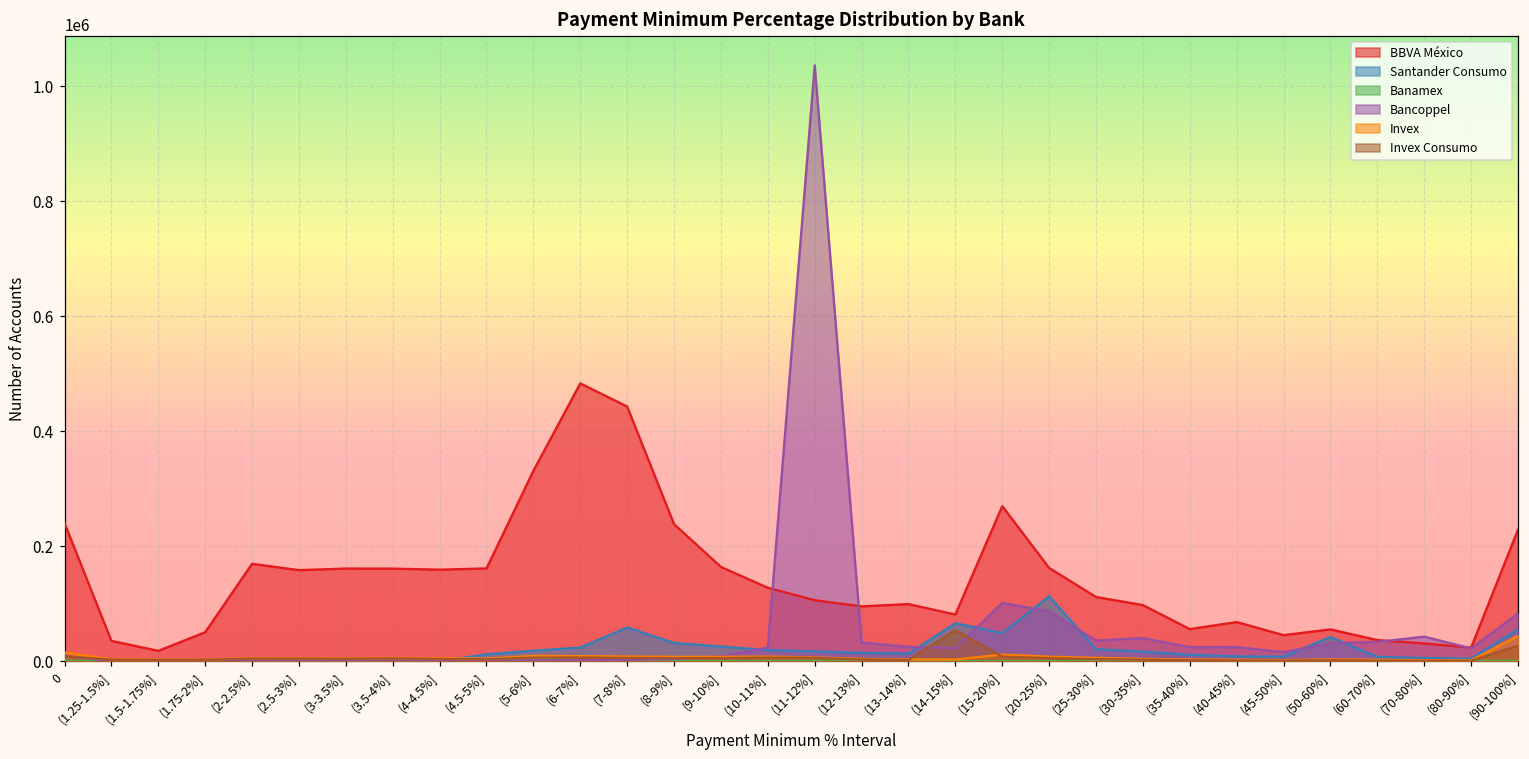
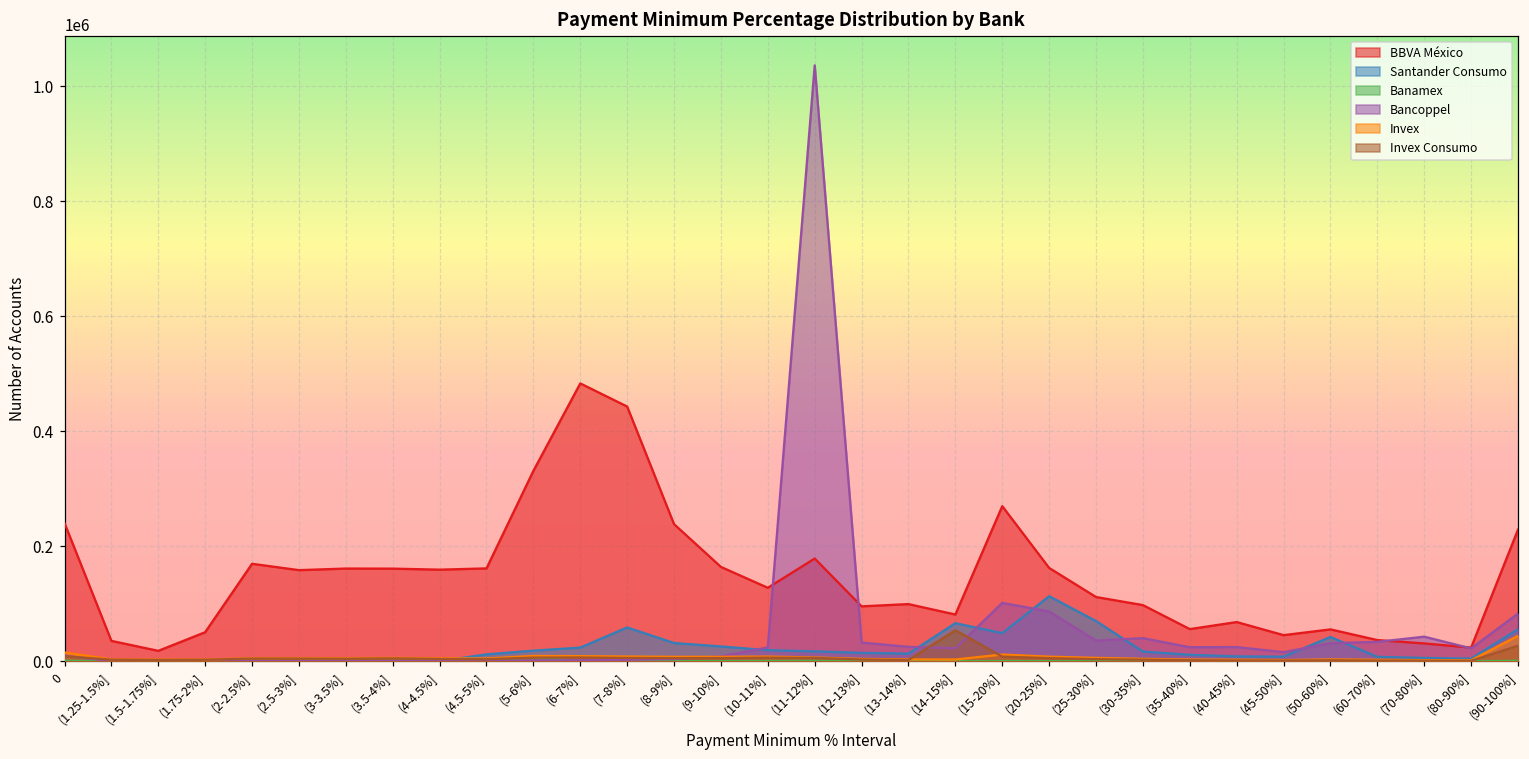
  {
    "BBVA México": {
      "0": 240000,
      "(1.25-1.5%]": 40000,
      "(1.5-1.75%]": 20000,
      "(1.75-2%]": 50000,
      "(2-2.5%]": 170000,
      "(2.5-3%]": 160000,
      "(3-3.5%]": 160000,
      "(3.5-4%]": 160000,
      "(4-4.5%]": 160000,
      "(4.5-5%]": 160000,
      "(5-6%]": 330000,
      "(6-7%]": 480000,
      "(7-8%]": 440000,
      "(8-9%]": 240000,
      "(9-10%]": 160000,
      "(10-11%]": 130000,
-     "(11-12%]": 110000,
+     "(11-12%]": 180000,
      "(12-13%]": 100000,
      "(13-14%]": 100000,
      "(14-15%]": 80000,
      "(15-20%]": 270000,
      "(20-25%]": 160000,
      "(25-30%]": 110000,
      "(30-35%]": 100000,
      "(35-40%]": 60000,
      "(40-45%]": 70000,
      "(45-50%]": 50000,
      "(50-60%]": 60000,
      "(70-80%]": 30000,
      "(90-100%]": 230000
    },
    "Santander Consumo": {
      "(4.5-5%]": 10000,
      "(5-6%]": 20000,
      "(6-7%]": 20000,
      "(7-8%]": 60000,
      "(8-9%]": 30000,
      "(9-10%]": 30000,
      "(11-12%]": 20000,
      "(12-13%]": 10000,
      "(13-14%]": 10000,
      "(14-15%]": 70000,
      "(15-20%]": 50000,
      "(20-25%]": 110000,
-     "(25-30%]": 20000,
+     "(25-30%]": 70000,
      "(30-35%]": 20000,
      "(35-40%]": 10000,
      "(40-45%]": 10000,
      "(45-50%]": 10000,
      "(50-60%]": 40000,
      "(60-70%]": 10000,
      "(90-100%]": 60000
    },
    "Banamex": {
      "(9-10%]": 0,
      "(10-11%]": 0,
      "(11-12%]": 0,
      "(15-20%]": 0,
      "(20-25%]": 0,
      "(90-100%]": 0
    },
    "Bancoppel": {
      "(11-12%]": 1040000,
      "(12-13%]": 30000,
      "(13-14%]": 20000,
      "(14-15%]": 20000,
      "(15-20%]": 100000,
      "(20-25%]": 90000,
      "(25-30%]": 40000,
      "(30-35%]": 40000,
      "(35-40%]": 20000,
      "(40-45%]": 20000,
      "(45-50%]": 20000,
      "(50-60%]": 30000,
      "(70-80%]": 40000,
      "(90-100%]": 80000
    },
    "Invex": {
      "0": 20000,
      "(90-100%]": 40000
    },
    "Invex Consumo": {
      "(14-15%]": 50000,
      "(90-100%]": 30000
    }
  }
